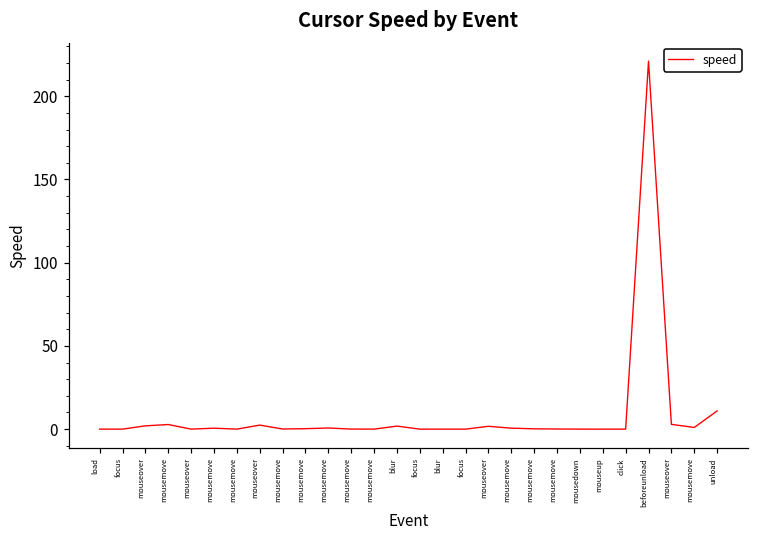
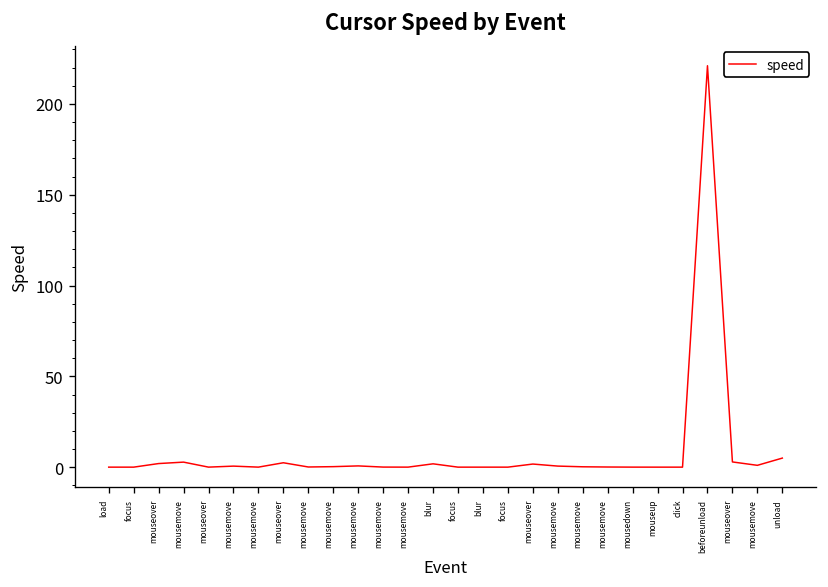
  {
    "load": 0,
    "mousedown": 0,
    "mouseup": 0,
    "click": 0,
    "beforeunload": 221,
-   "unload": 11
+   "unload": 5
  }
